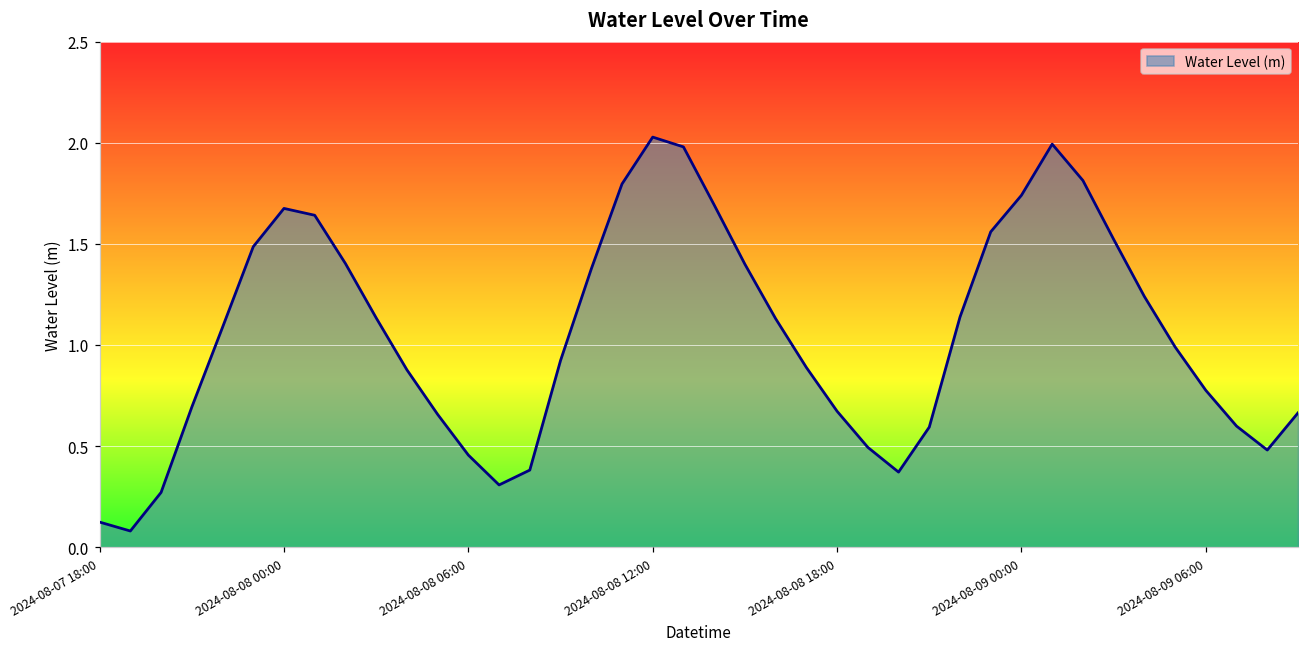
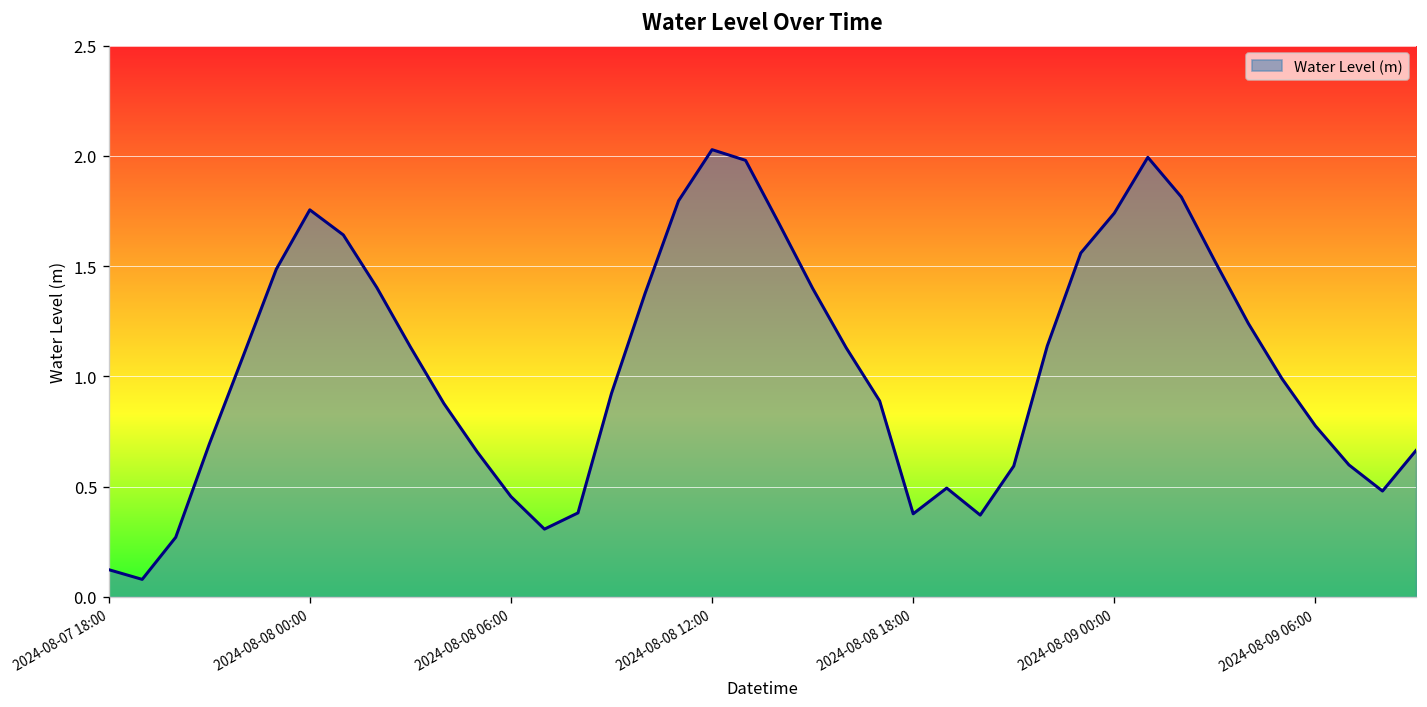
  {
    "2024-08-07 18:00": 0.12,
-   "2024-08-08 00:00": 1.68,
+   "2024-08-08 00:00": 1.76,
    "2024-08-08 06:00": 0.46,
    "2024-08-08 12:00": 2.03,
-   "2024-08-08 18:00": 0.67,
+   "2024-08-08 18:00": 0.38,
    "2024-08-09 00:00": 1.74,
    "2024-08-09 06:00": 0.78
  }
